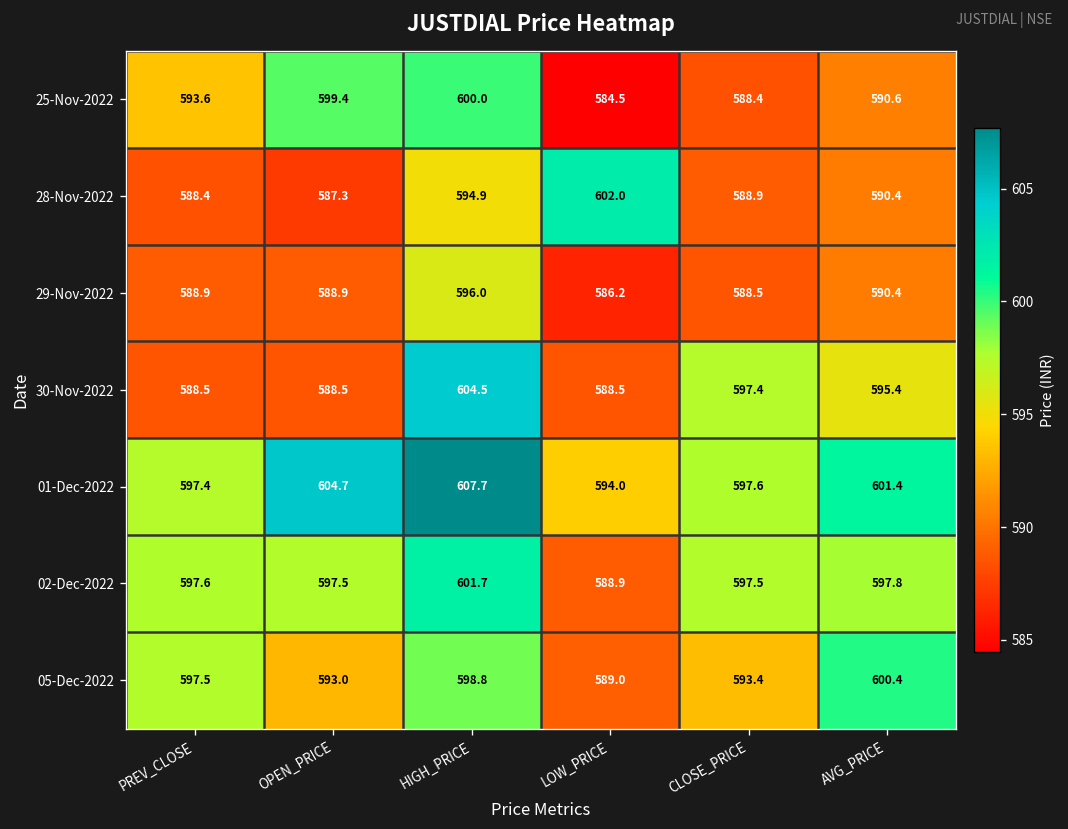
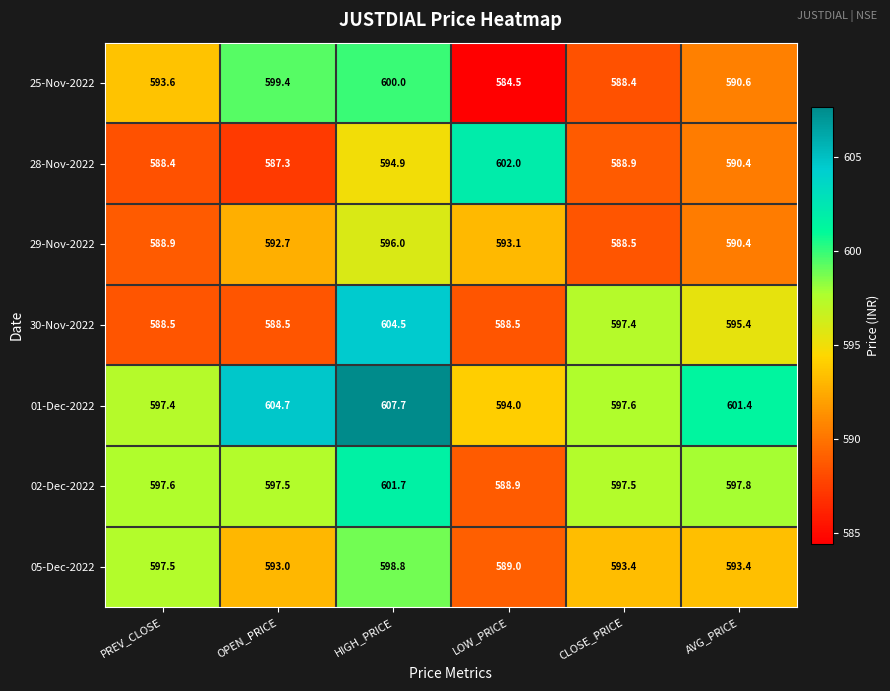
  {
    "25-Nov-2022": {
      "PREV_CLOSE": 593.6,
      "OPEN_PRICE": 599.4,
      "HIGH_PRICE": 600.0,
      "LOW_PRICE": 584.5,
      "CLOSE_PRICE": 588.4,
      "AVG_PRICE": 590.6
    },
    "28-Nov-2022": {
      "PREV_CLOSE": 588.4,
      "OPEN_PRICE": 587.3,
      "HIGH_PRICE": 594.9,
      "LOW_PRICE": 602.0,
      "CLOSE_PRICE": 588.9,
      "AVG_PRICE": 590.4
    },
    "29-Nov-2022": {
      "PREV_CLOSE": 588.9,
-     "OPEN_PRICE": 588.9,
+     "OPEN_PRICE": 592.7,
      "HIGH_PRICE": 596.0,
-     "LOW_PRICE": 586.2,
+     "LOW_PRICE": 593.1,
      "CLOSE_PRICE": 588.5,
      "AVG_PRICE": 590.4
    },
    "30-Nov-2022": {
      "PREV_CLOSE": 588.5,
      "OPEN_PRICE": 588.5,
      "HIGH_PRICE": 604.5,
      "LOW_PRICE": 588.5,
      "CLOSE_PRICE": 597.4,
      "AVG_PRICE": 595.4
    },
    "01-Dec-2022": {
      "PREV_CLOSE": 597.4,
      "OPEN_PRICE": 604.7,
      "HIGH_PRICE": 607.7,
      "LOW_PRICE": 594.0,
      "CLOSE_PRICE": 597.6,
      "AVG_PRICE": 601.4
    },
    "02-Dec-2022": {
      "PREV_CLOSE": 597.6,
      "OPEN_PRICE": 597.5,
      "HIGH_PRICE": 601.7,
      "LOW_PRICE": 588.9,
      "CLOSE_PRICE": 597.5,
      "AVG_PRICE": 597.8
    },
    "05-Dec-2022": {
      "PREV_CLOSE": 597.5,
      "OPEN_PRICE": 593.0,
      "HIGH_PRICE": 598.8,
      "LOW_PRICE": 589.0,
      "CLOSE_PRICE": 593.4,
-     "AVG_PRICE": 600.4
+     "AVG_PRICE": 593.4
    }
  }
